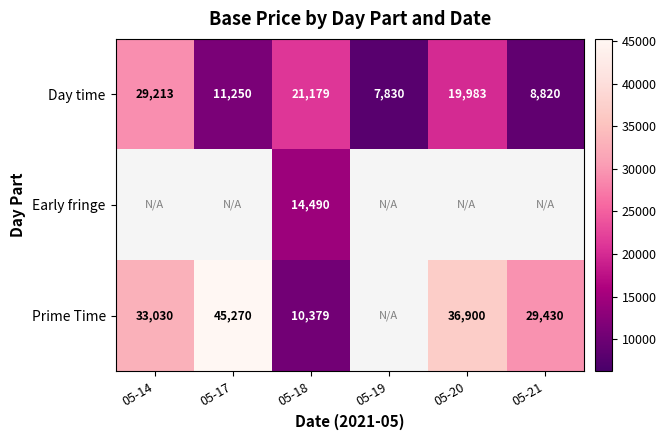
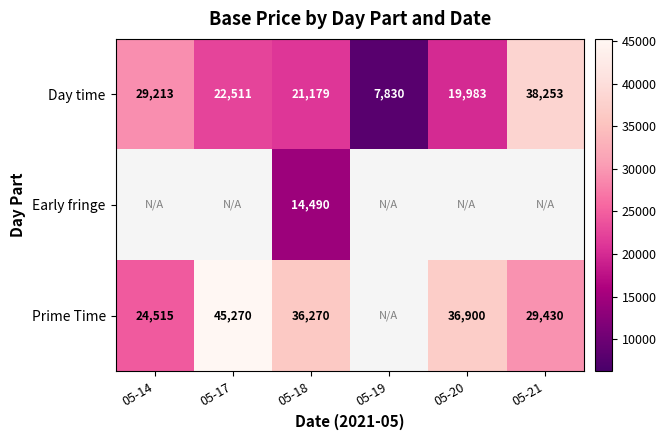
  {
    "Day time": {
      "05-14": "29,213",
-     "05-17": "11,250",
+     "05-17": "22,511",
      "05-18": "21,179",
      "05-19": "7,830",
      "05-20": "19,983",
-     "05-21": "8,820"
+     "05-21": "38,253"
    },
    "Early fringe": {
      "05-18": "14,490"
    },
    "Prime Time": {
-     "05-14": "33,030",
+     "05-14": "24,515",
      "05-17": "45,270",
-     "05-18": "10,379",
+     "05-18": "36,270",
      "05-20": "36,900",
      "05-21": "29,430"
    }
  }
